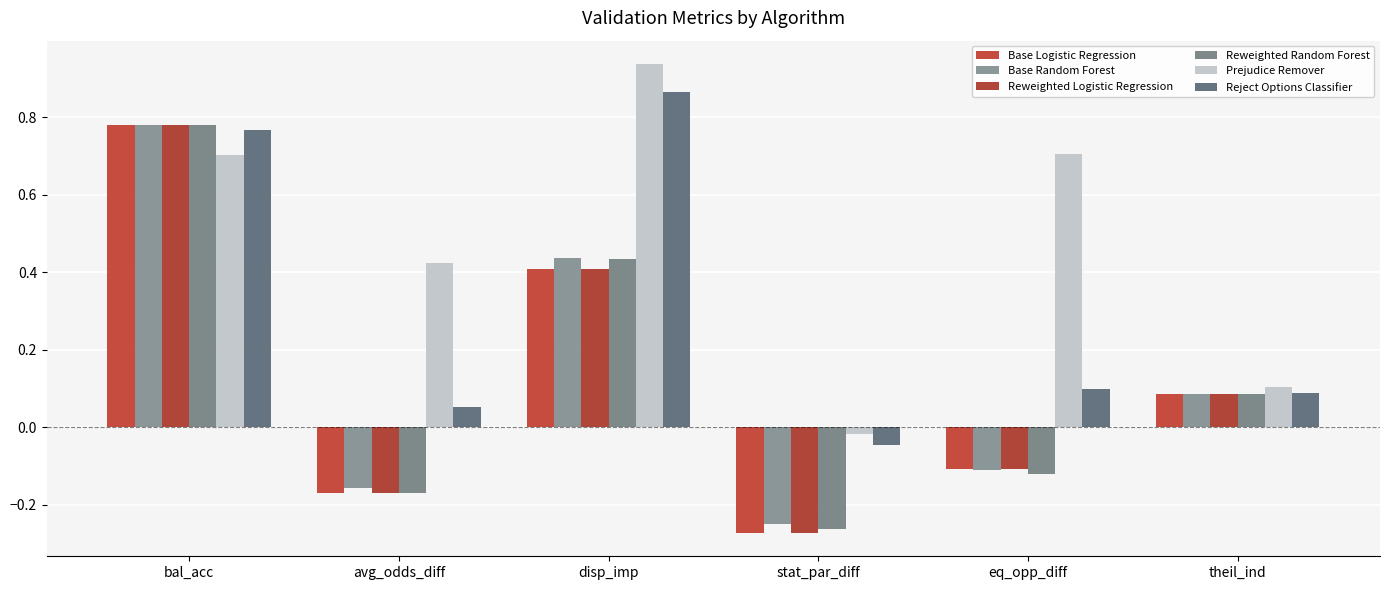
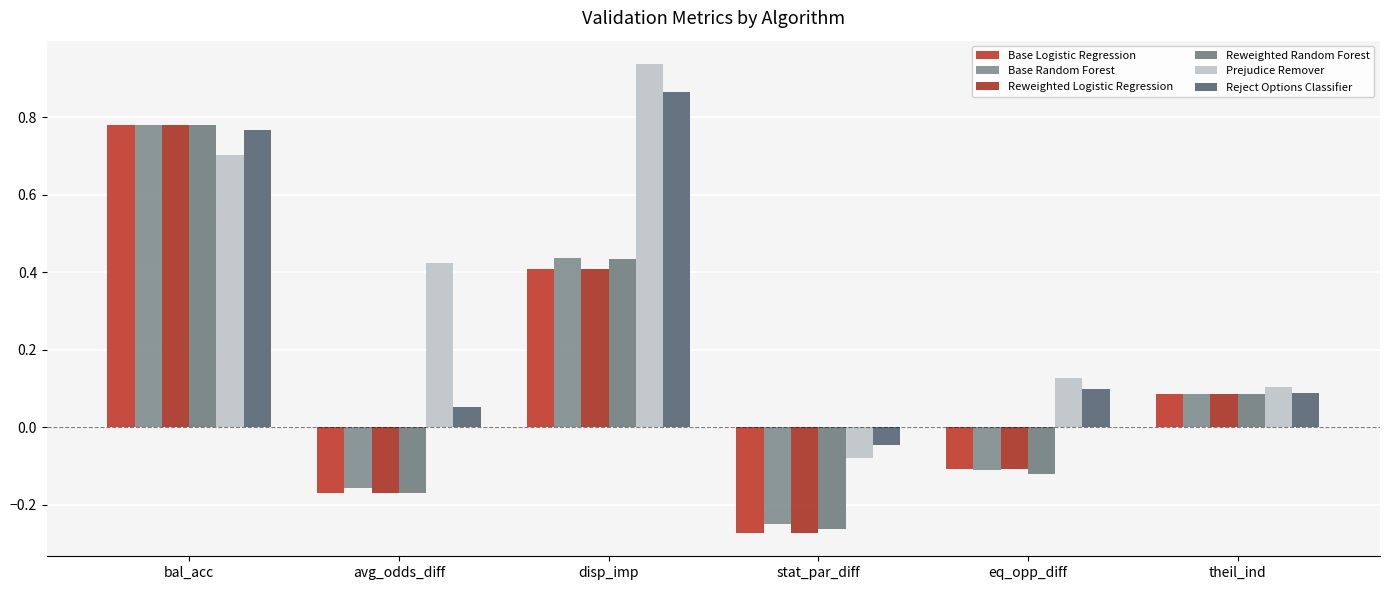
  {
    "Prejudice Remover": {
      "bal_acc": 0.70,
      "avg_odds_diff": 0.42,
      "disp_imp": 0.94,
-     "stat_par_diff": -0.02,
-     "eq_opp_diff": 0.70,
+     "stat_par_diff": -0.08,
+     "eq_opp_diff": 0.13,
      "theil_ind": 0.10
    }
  }
